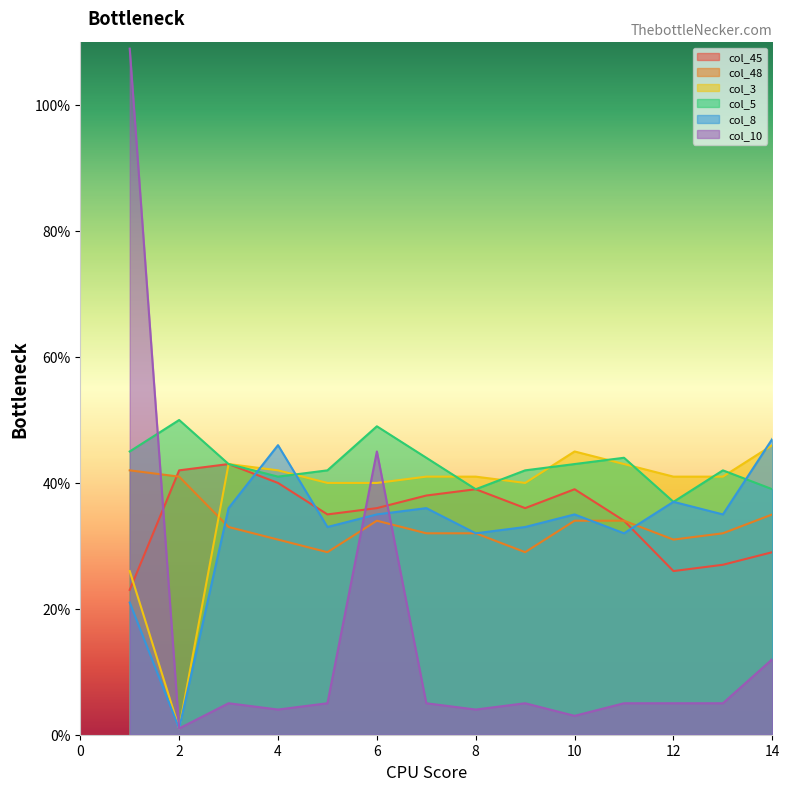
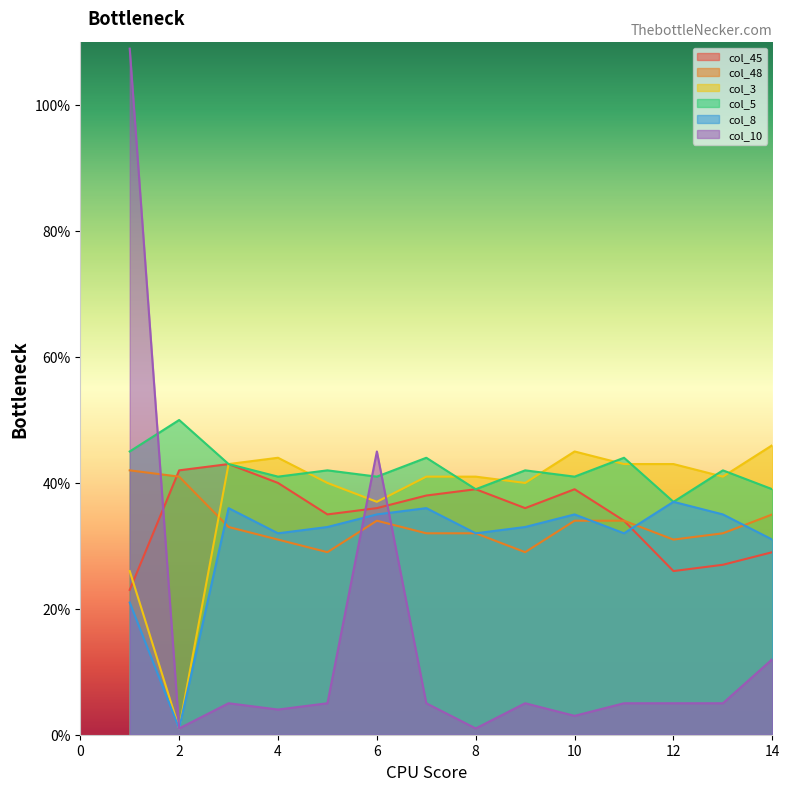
  {
    "col_3": {
-     "4": "42%",
-     "6": "40%",
+     "4": "44%",
+     "6": "37%",
      "8": "41%",
      "10": "45%",
-     "12": "41%",
+     "12": "43%",
      "14": "46%"
    },
    "col_5": {
      "2": "50%",
      "4": "41%",
-     "6": "49%",
-     "10": "43%",
+     "6": "41%",
+     "10": "41%",
      "14": "39%"
    },
    "col_8": {
-     "4": "46%",
+     "4": "32%",
      "6": "35%",
      "10": "35%",
-     "14": "47%"
+     "14": "31%"
    },
    "col_10": {
      "4": "4%",
      "6": "45%",
-     "8": "4%",
+     "8": "1%",
      "10": "3%",
      "12": "5%",
      "14": "12%"
    }
  }
